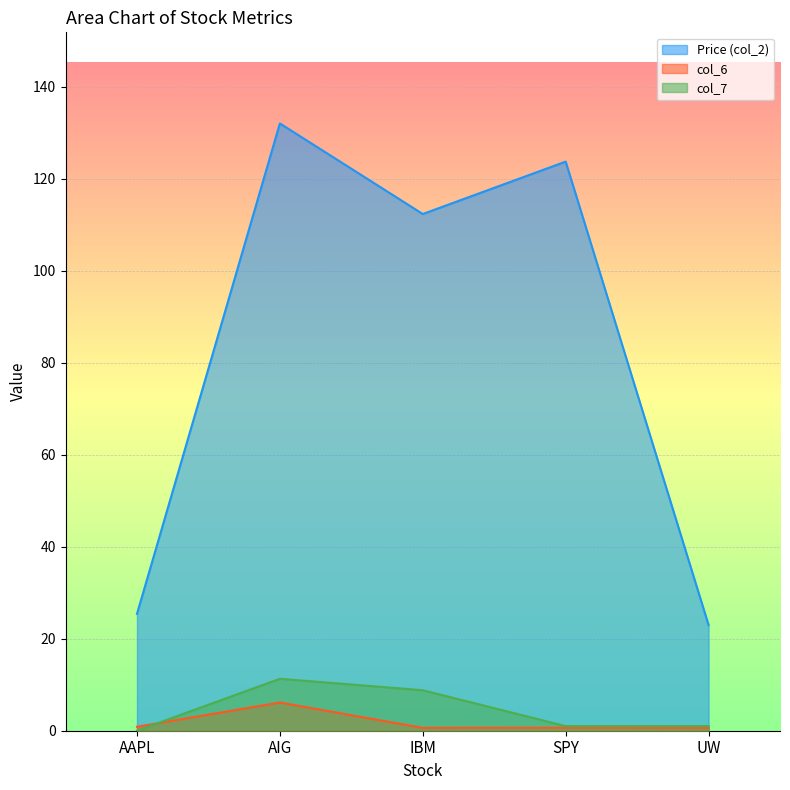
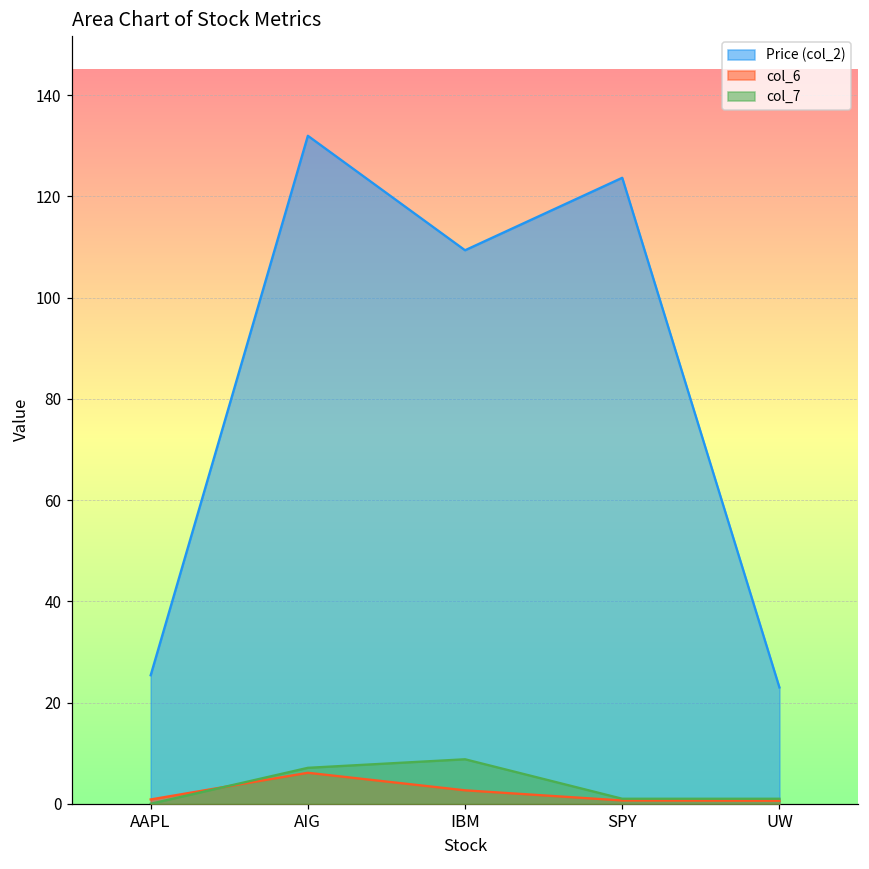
  {
    "Price (col_2)": {
      "AAPL": 25,
      "AIG": 132,
-     "IBM": 112,
+     "IBM": 109,
      "SPY": 124,
      "UW": 23
    },
    "col_6": {
      "AAPL": 1,
      "AIG": 6,
-     "IBM": 1
+     "IBM": 3
    },
    "col_7": {
      "AAPL": 0,
-     "AIG": 11,
+     "AIG": 7,
      "IBM": 9
    }
  }
